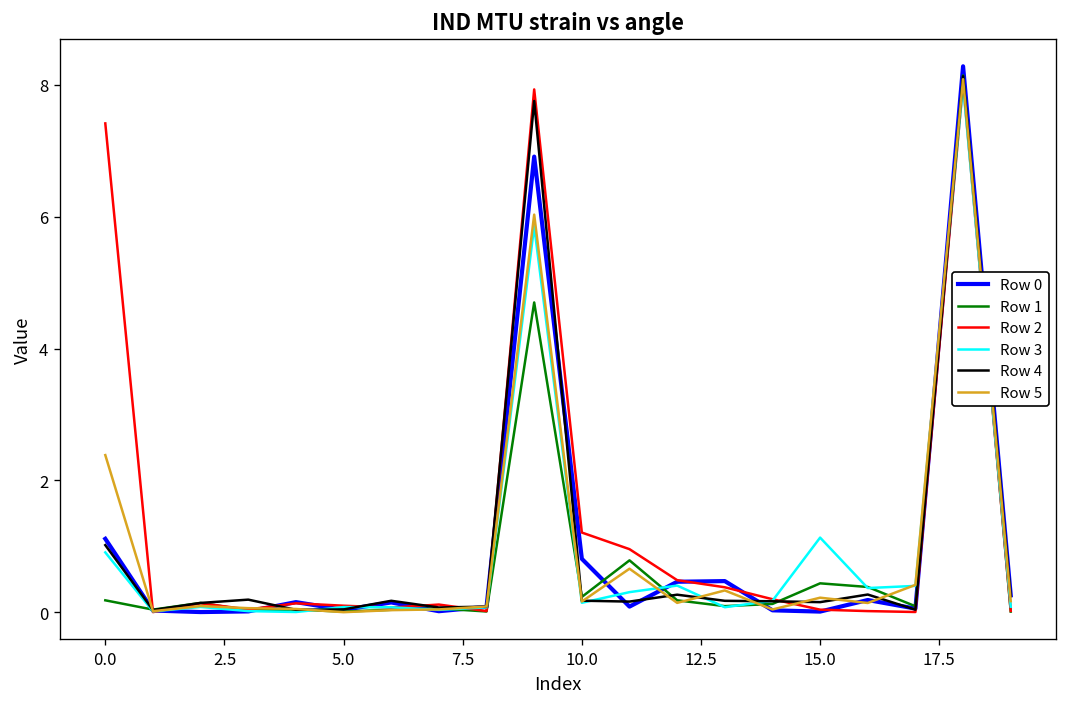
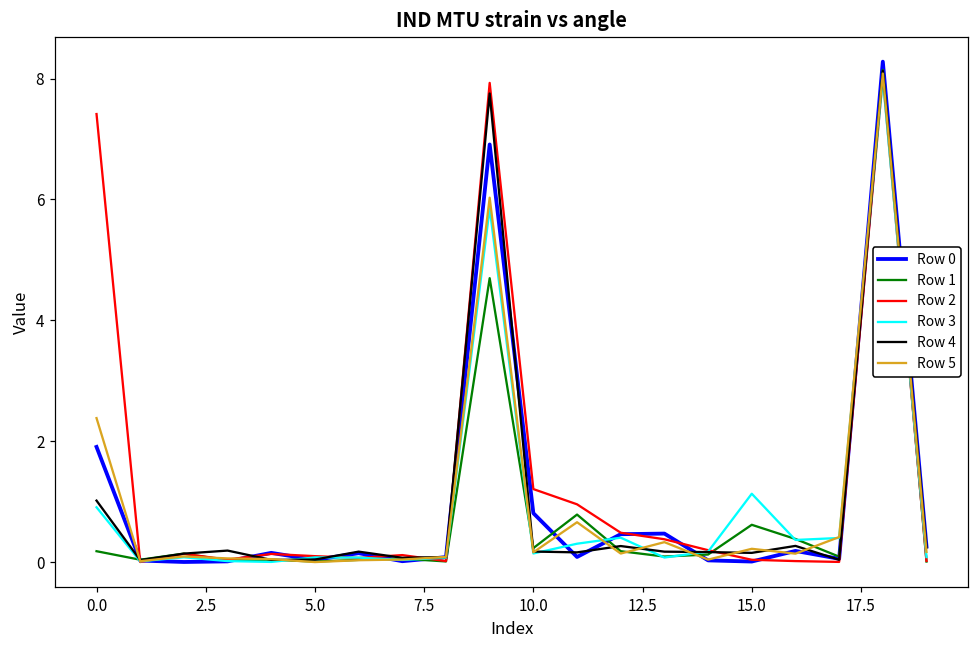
  {
    "Row 0": {
-     "0.0": 1.1,
+     "0.0": 1.9,
      "10.0": 0.8
    },
    "Row 1": {
      "0.0": 0.2,
      "10.0": 0.2,
-     "15.0": 0.4
+     "15.0": 0.6
    },
    "Row 2": {
      "0.0": 7.4,
      "10.0": 1.2
    },
    "Row 3": {
      "0.0": 0.9,
      "15.0": 1.1
    },
    "Row 4": {
      "0.0": 1.0,
      "15.0": 0.2
    },
    "Row 5": {
      "0.0": 2.4,
      "15.0": 0.2
    }
  }
